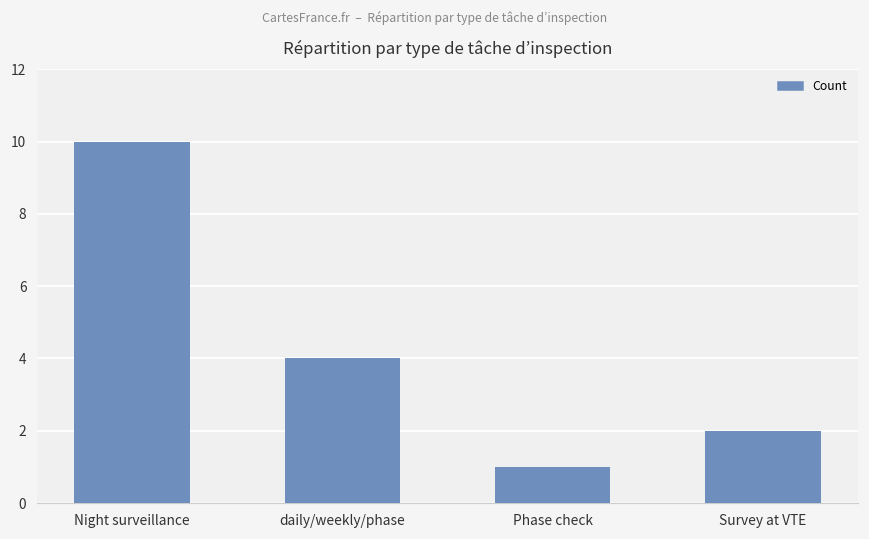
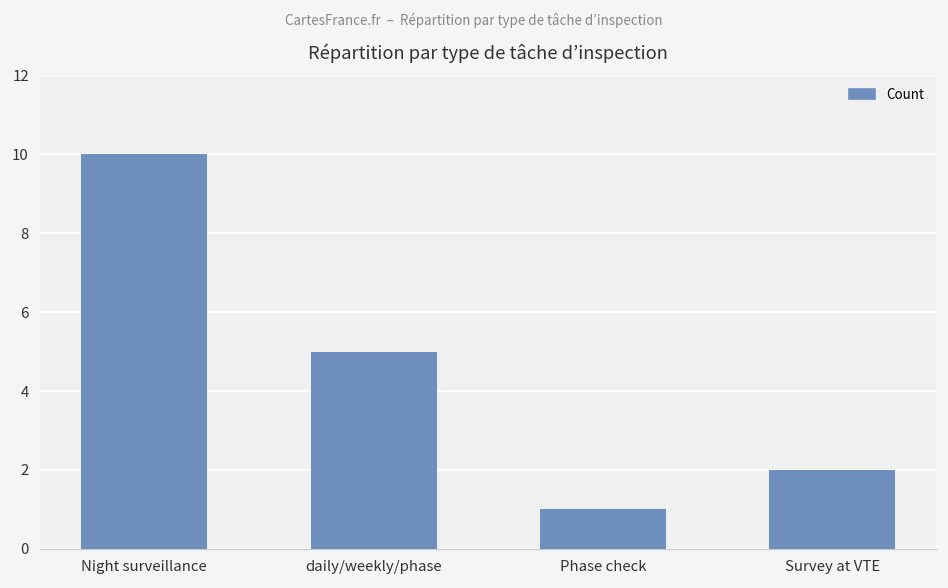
  {
    "Night surveillance": 10,
-   "daily/weekly/phase": 4,
+   "daily/weekly/phase": 5,
    "Phase check": 1,
    "Survey at VTE": 2
  }
